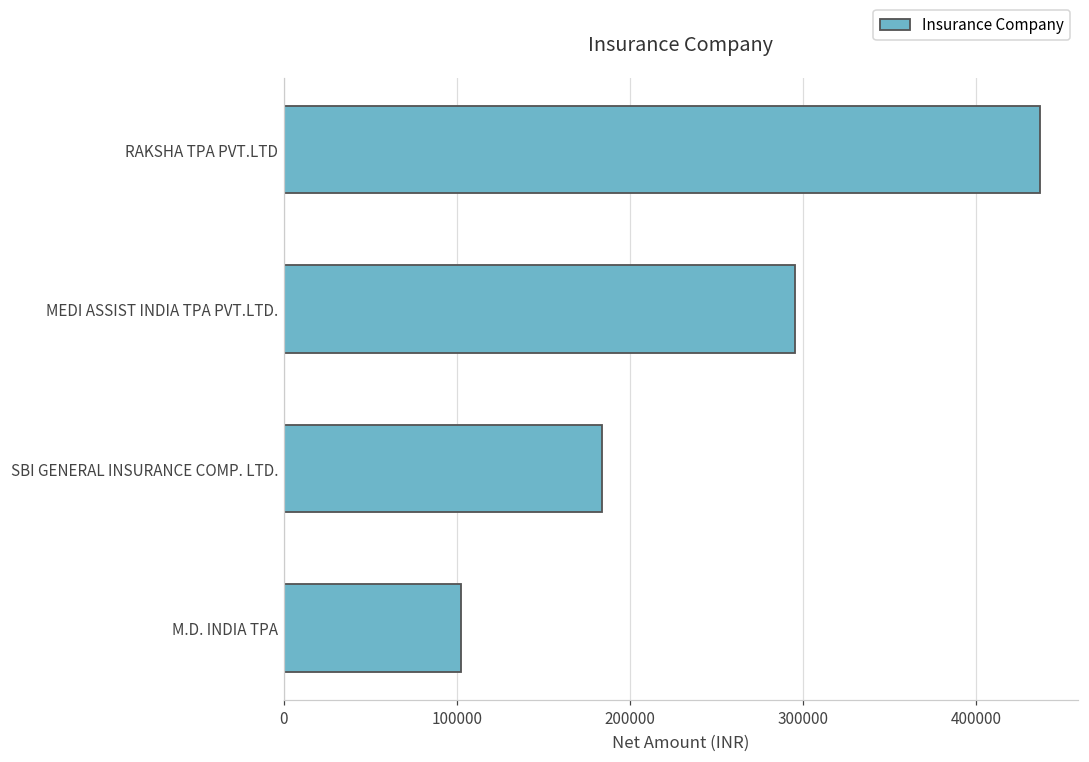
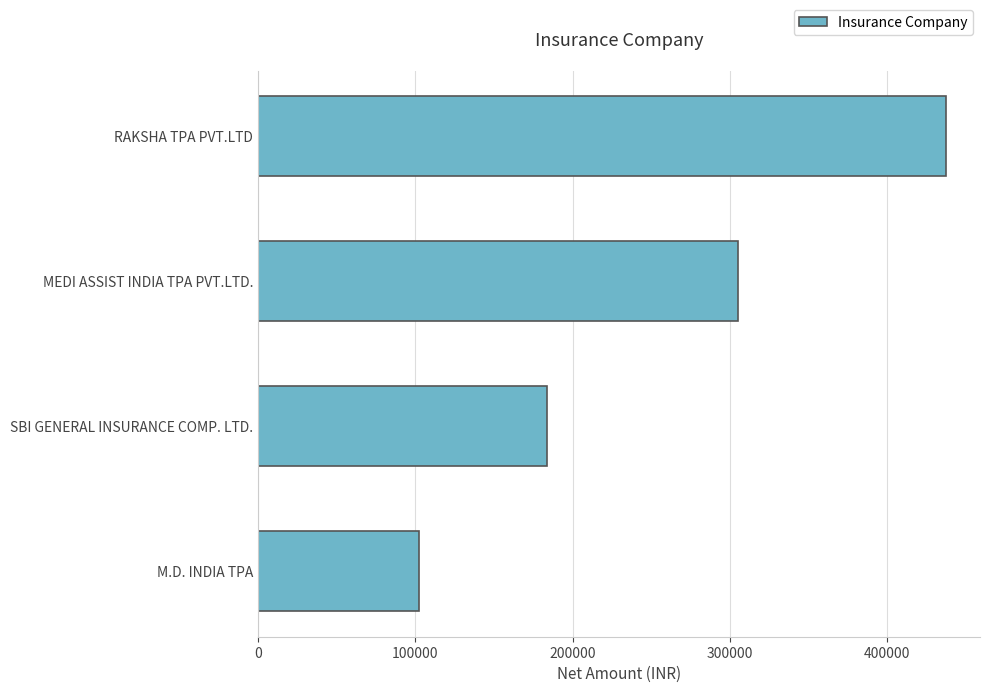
  {
    "RAKSHA TPA PVT.LTD": 437000,
-   "MEDI ASSIST INDIA TPA PVT.LTD.": 296000,
+   "MEDI ASSIST INDIA TPA PVT.LTD.": 305000,
    "SBI GENERAL INSURANCE COMP. LTD.": 184000,
    "M.D. INDIA TPA": 102000
  }
